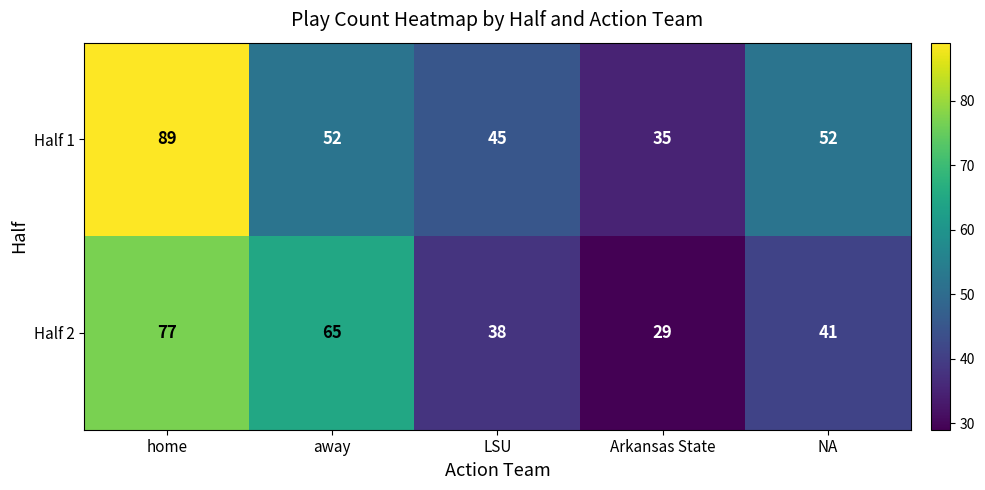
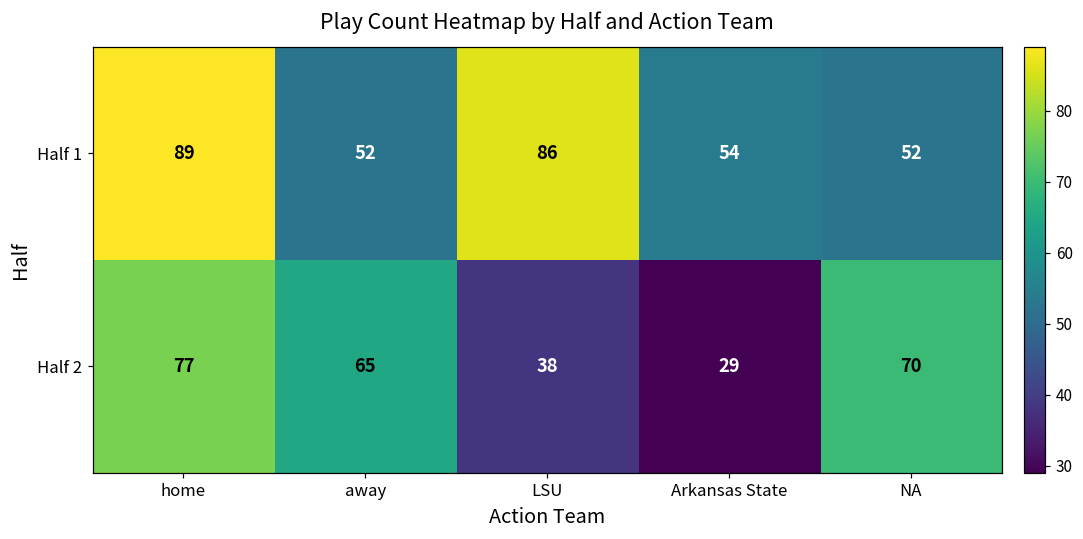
  {
    "Half 1": {
      "home": 89,
      "away": 52,
-     "LSU": 45,
-     "Arkansas State": 35,
+     "LSU": 86,
+     "Arkansas State": 54,
      "NA": 52
    },
    "Half 2": {
      "home": 77,
      "away": 65,
      "LSU": 38,
      "Arkansas State": 29,
-     "NA": 41
+     "NA": 70
    }
  }
